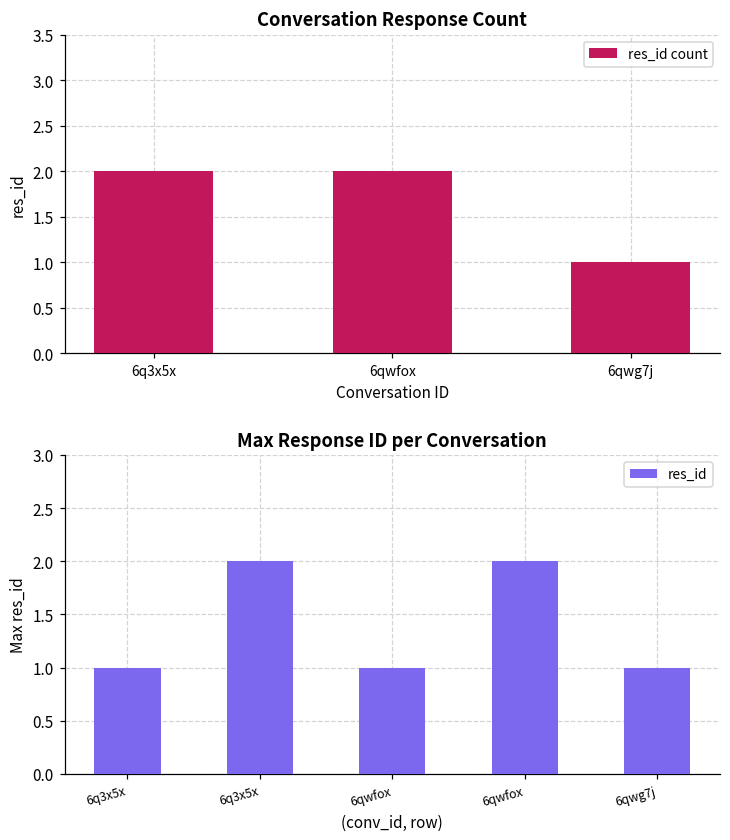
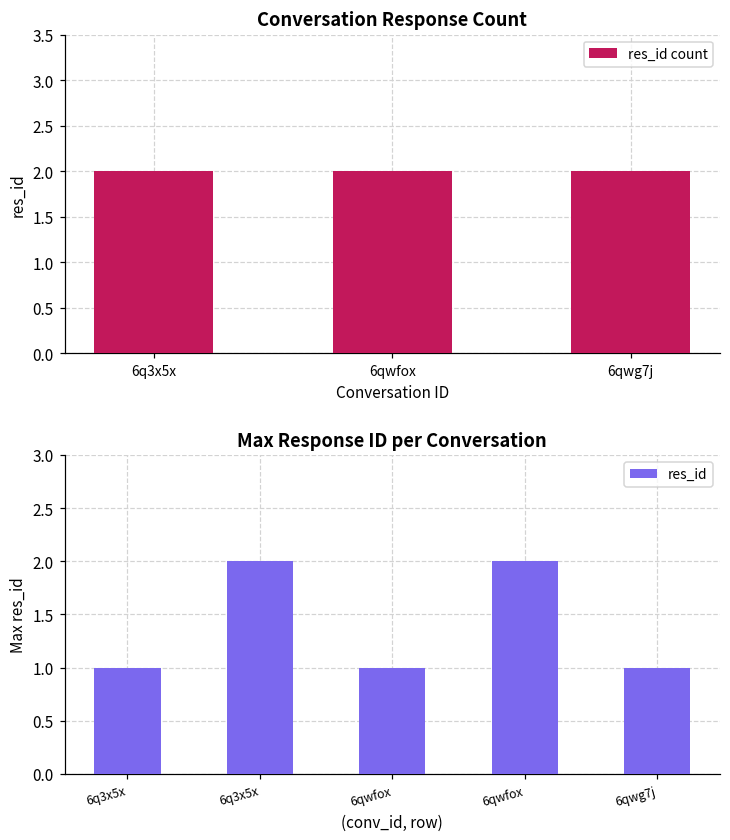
  {
    "Conversation Response Count": {
      "6q3x5x": 2,
      "6qwfox": 2,
-     "6qwg7j": 1
+     "6qwg7j": 2
    },
    "Max Response ID per Conversation": {
      "6qwg7j": 1.0
    }
  }
